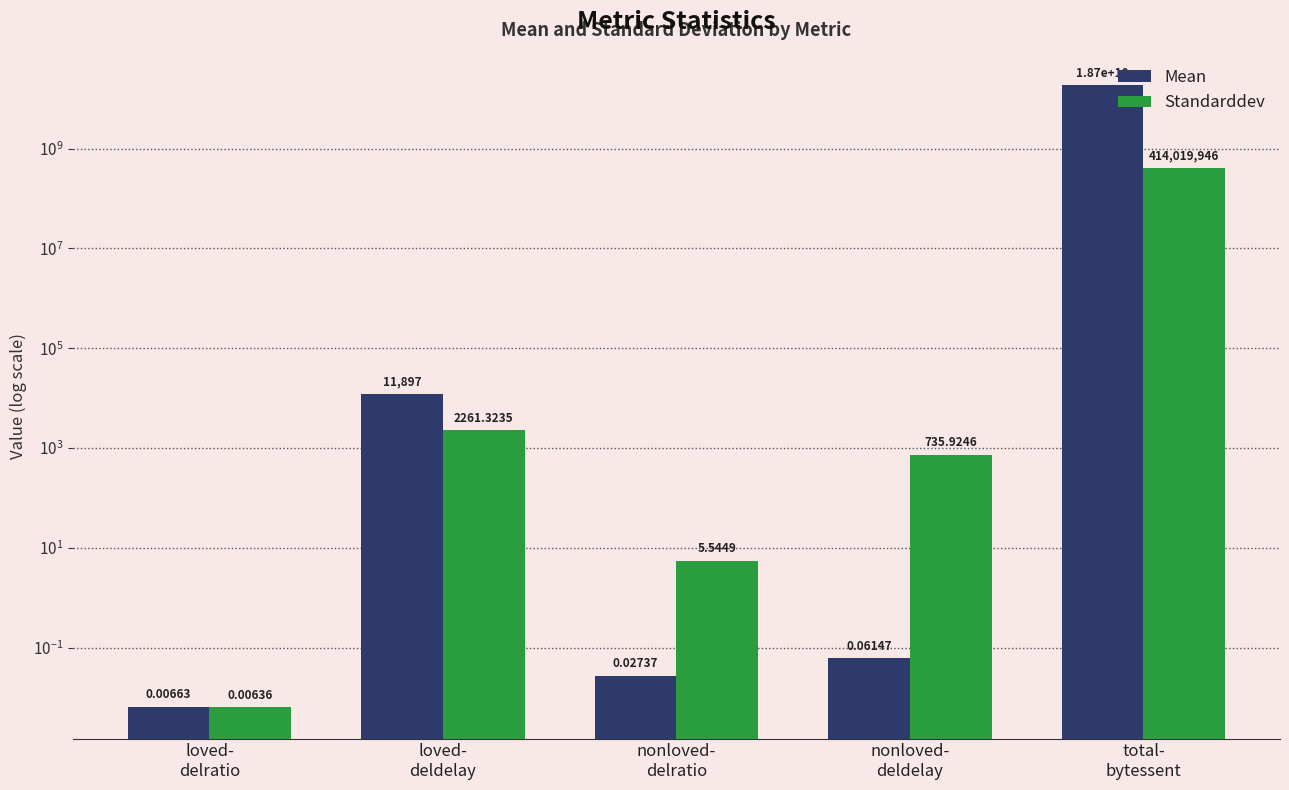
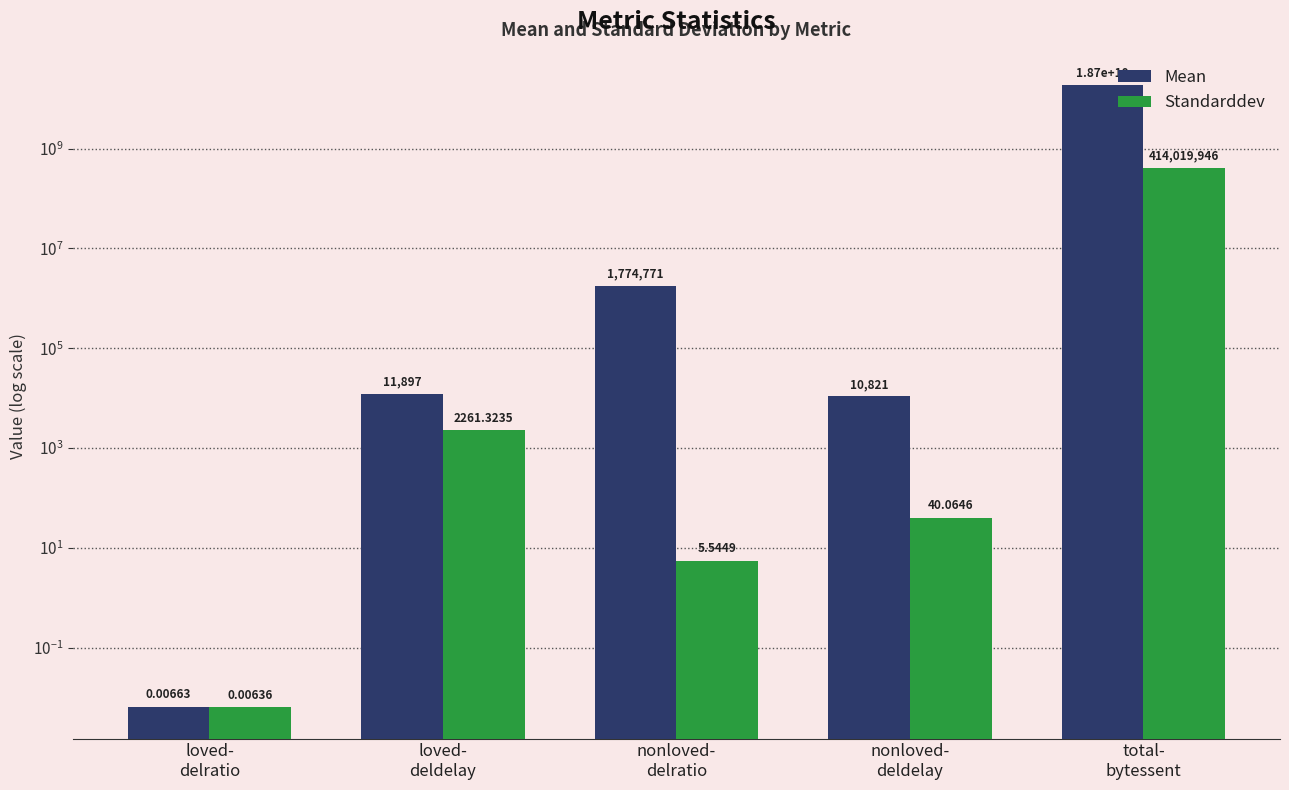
  {
    "Mean": {
      "loved- delratio": "0.00663",
      "loved- deldelay": "11,897",
-     "nonloved- delratio": "0.02737",
-     "nonloved- deldelay": "0.06147"
+     "nonloved- delratio": "1,774,771",
+     "nonloved- deldelay": "10,821"
    },
    "Standarddev": {
      "loved- delratio": "0.00636",
      "loved- deldelay": "2261.3235",
      "nonloved- delratio": "5.5449",
-     "nonloved- deldelay": "735.9246",
+     "nonloved- deldelay": "40.0646",
      "total- bytessent": "414,019,946"
    }
  }
